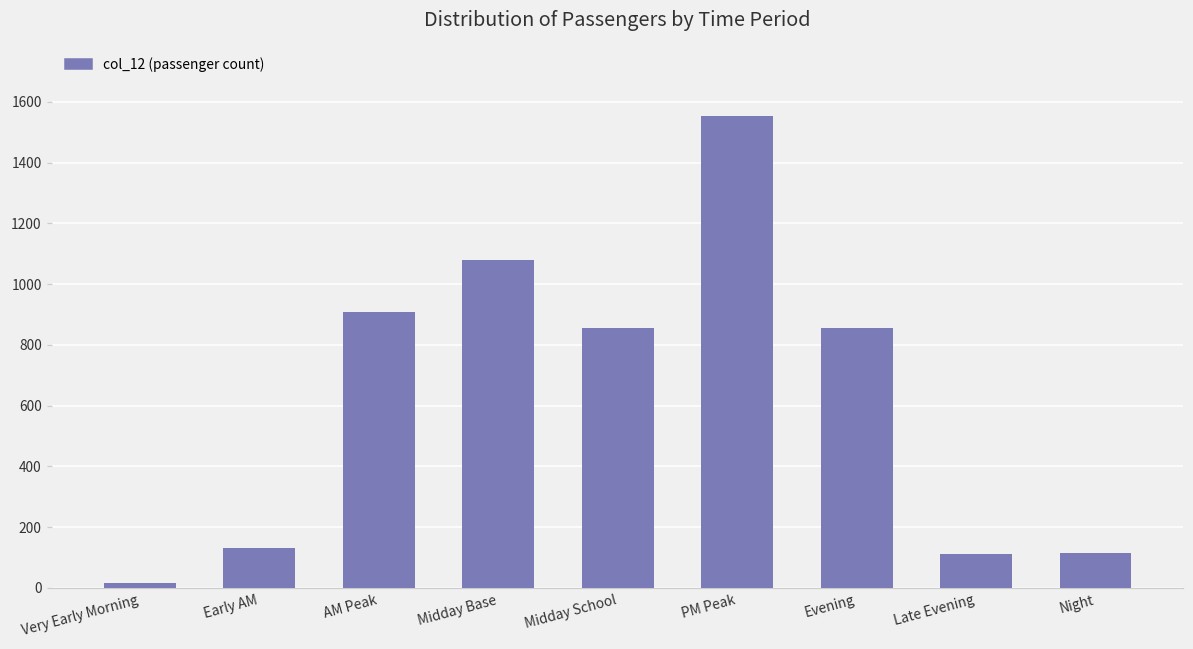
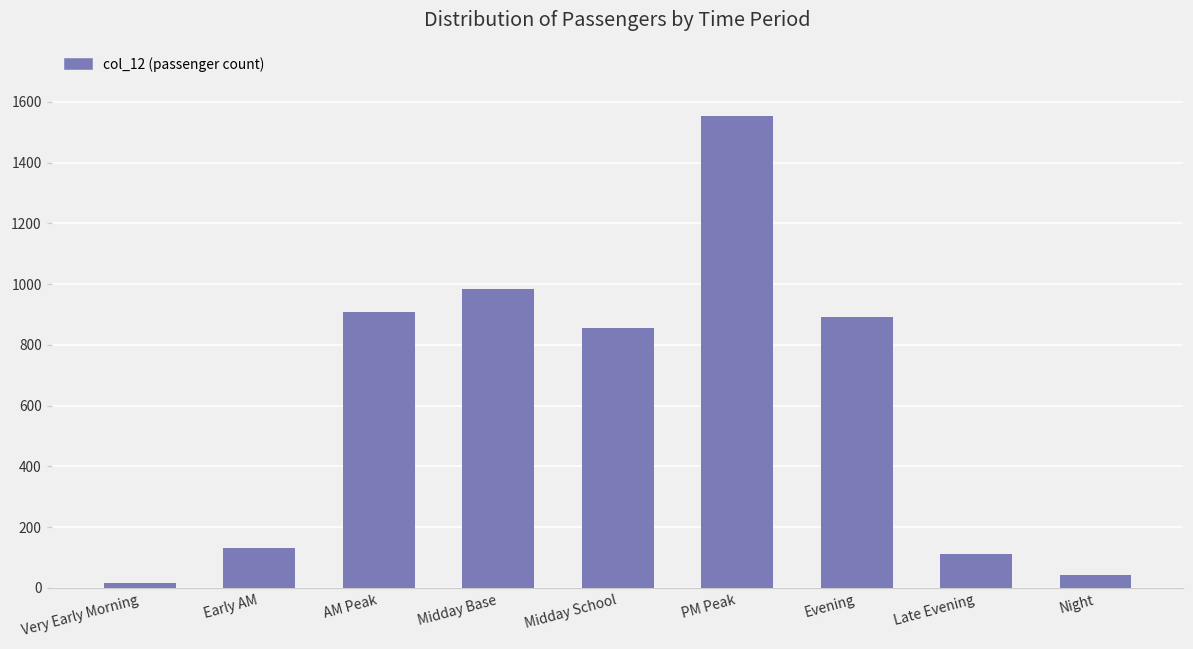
  {
    "Very Early Morning": 20,
    "Early AM": 130,
    "AM Peak": 910,
-   "Midday Base": 1080,
+   "Midday Base": 980,
    "Midday School": 860,
    "PM Peak": 1560,
-   "Evening": 860,
+   "Evening": 890,
    "Late Evening": 110,
-   "Night": 120
+   "Night": 40
  }
